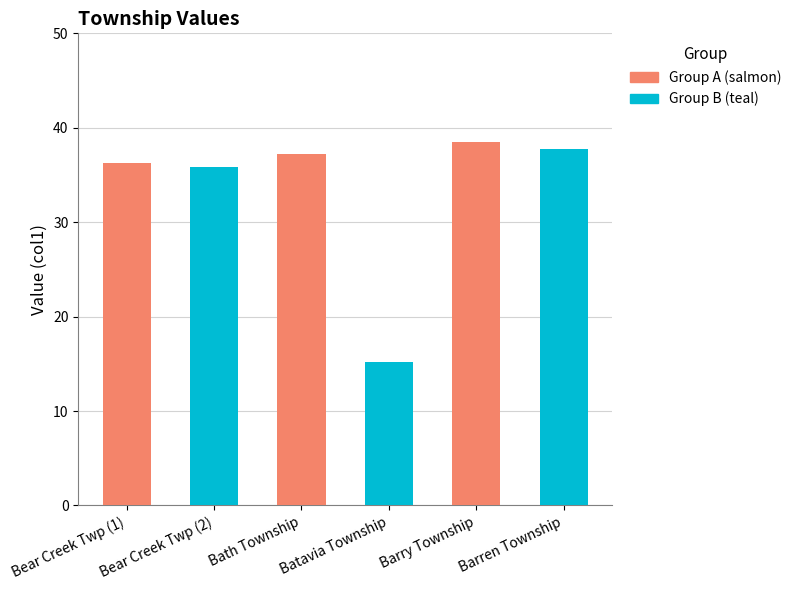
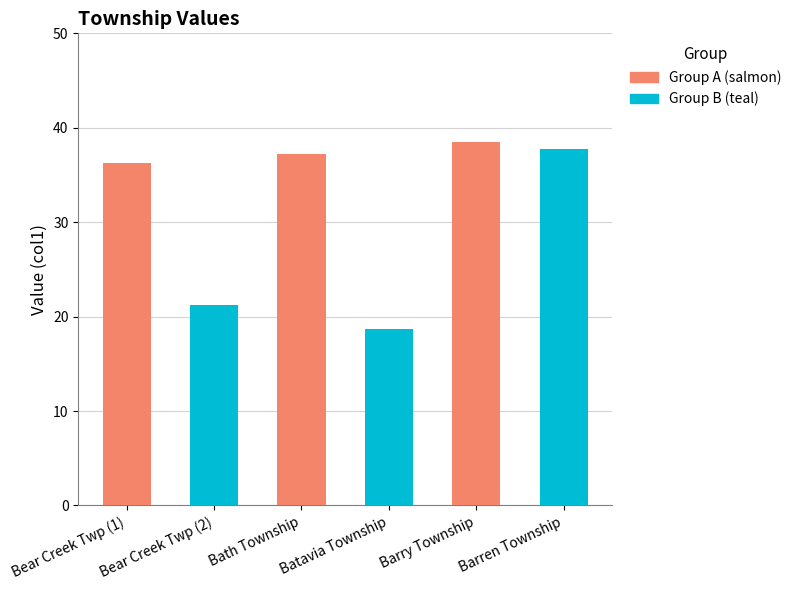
  {
    "Bear Creek Twp (1)": 36,
-   "Bear Creek Twp (2)": 36,
+   "Bear Creek Twp (2)": 21,
    "Bath Township": 37,
-   "Batavia Township": 15,
+   "Batavia Township": 19,
    "Barry Township": 39,
    "Barren Township": 38
  }
